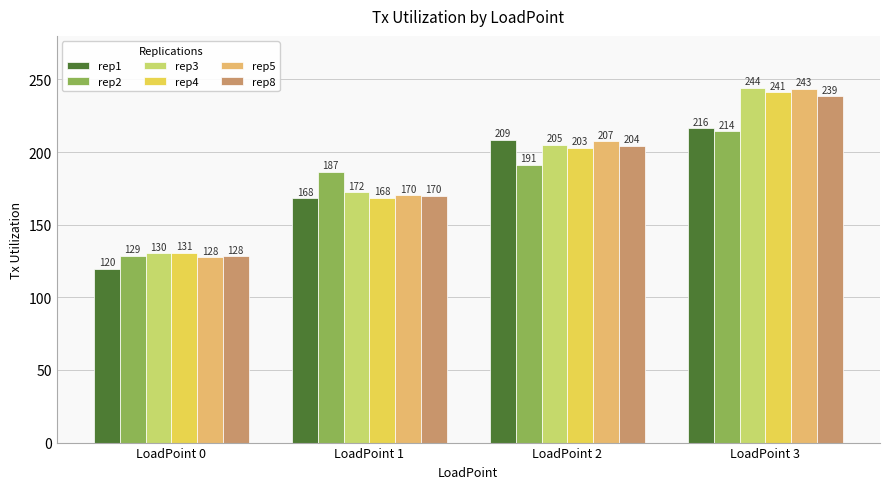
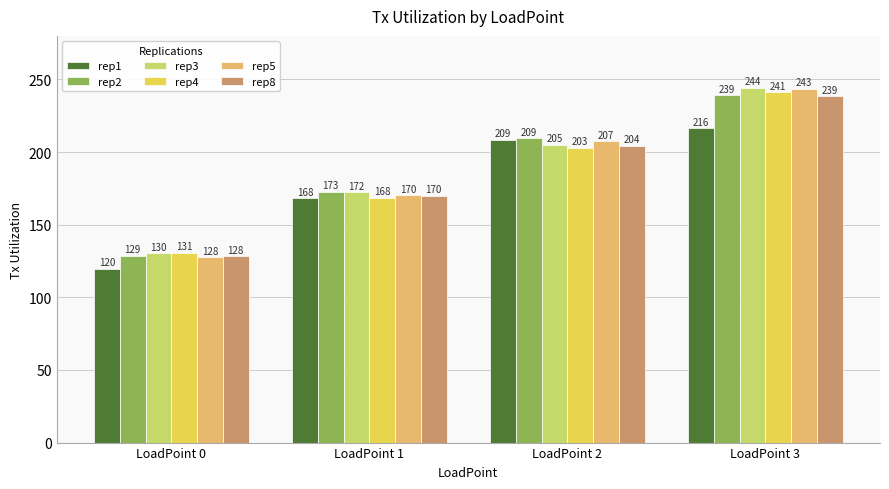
  {
    "rep1": {
      "LoadPoint 0": 120,
      "LoadPoint 1": 168,
      "LoadPoint 2": 209,
      "LoadPoint 3": 216
    },
    "rep2": {
      "LoadPoint 0": 129,
-     "LoadPoint 1": 187,
-     "LoadPoint 2": 191,
-     "LoadPoint 3": 214
+     "LoadPoint 1": 173,
+     "LoadPoint 2": 209,
+     "LoadPoint 3": 239
    }
  }
